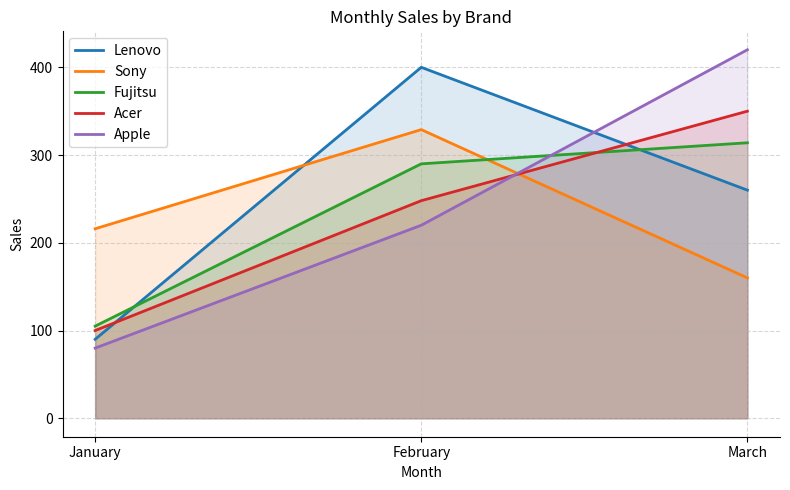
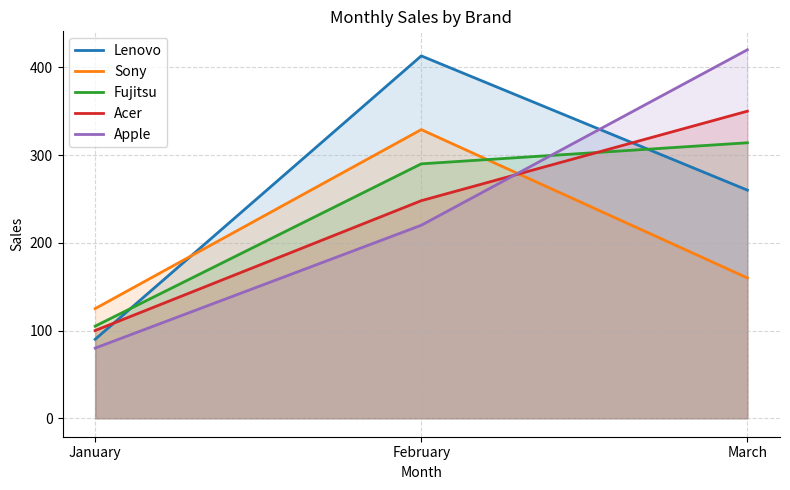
  {
    "Lenovo": {
      "January": 90,
-     "February": 400,
+     "February": 410,
      "March": 260
    },
    "Sony": {
-     "January": 220,
+     "January": 130,
      "February": 330,
      "March": 160
    },
    "Fujitsu": {
      "January": 110,
      "February": 290,
      "March": 310
    },
    "Acer": {
      "January": 100,
      "February": 250,
      "March": 350
    },
    "Apple": {
      "January": 80,
      "February": 220,
      "March": 420
    }
  }
